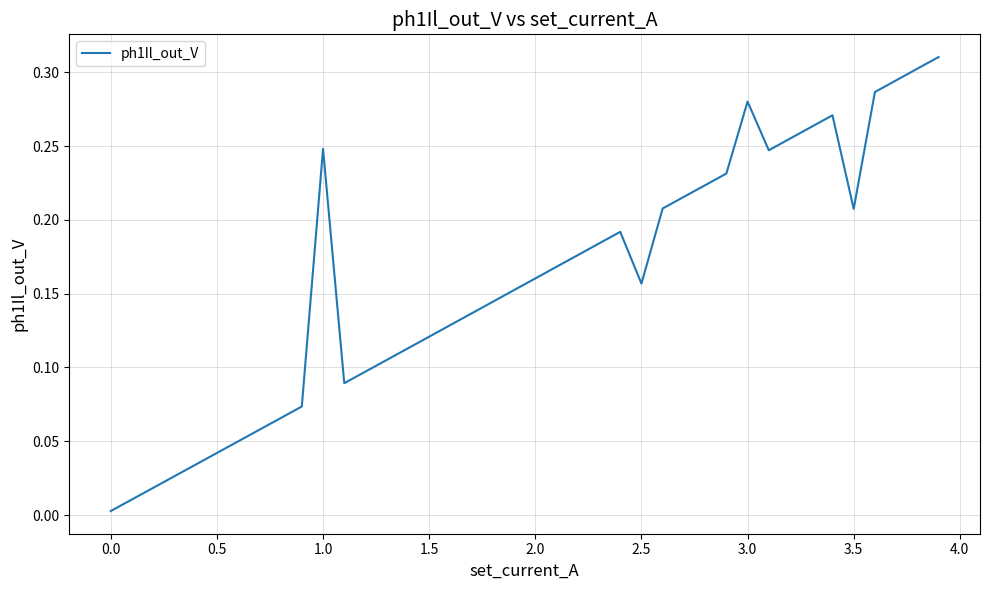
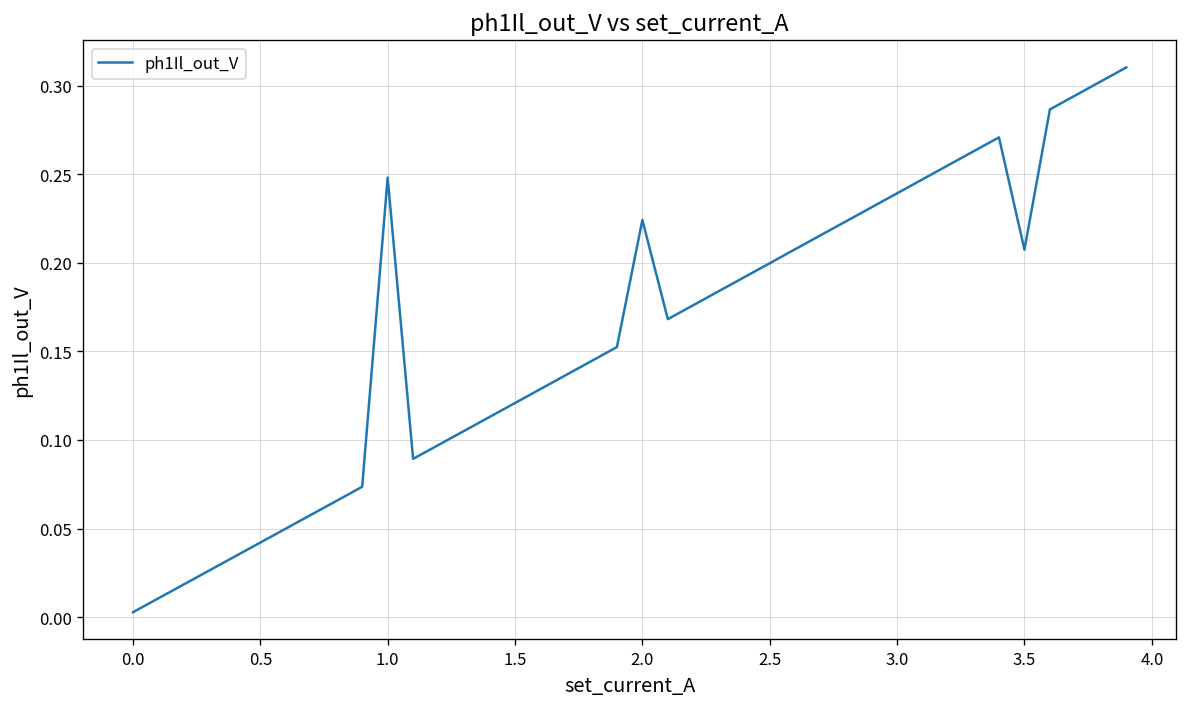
  {
    "0.0": 0.003,
    "0.5": 0.042,
    "1.0": 0.248,
    "1.5": 0.121,
-   "2.0": 0.160,
-   "2.5": 0.157,
-   "3.0": 0.280,
+   "2.0": 0.224,
+   "2.5": 0.200,
+   "3.0": 0.239,
    "3.5": 0.207
  }
